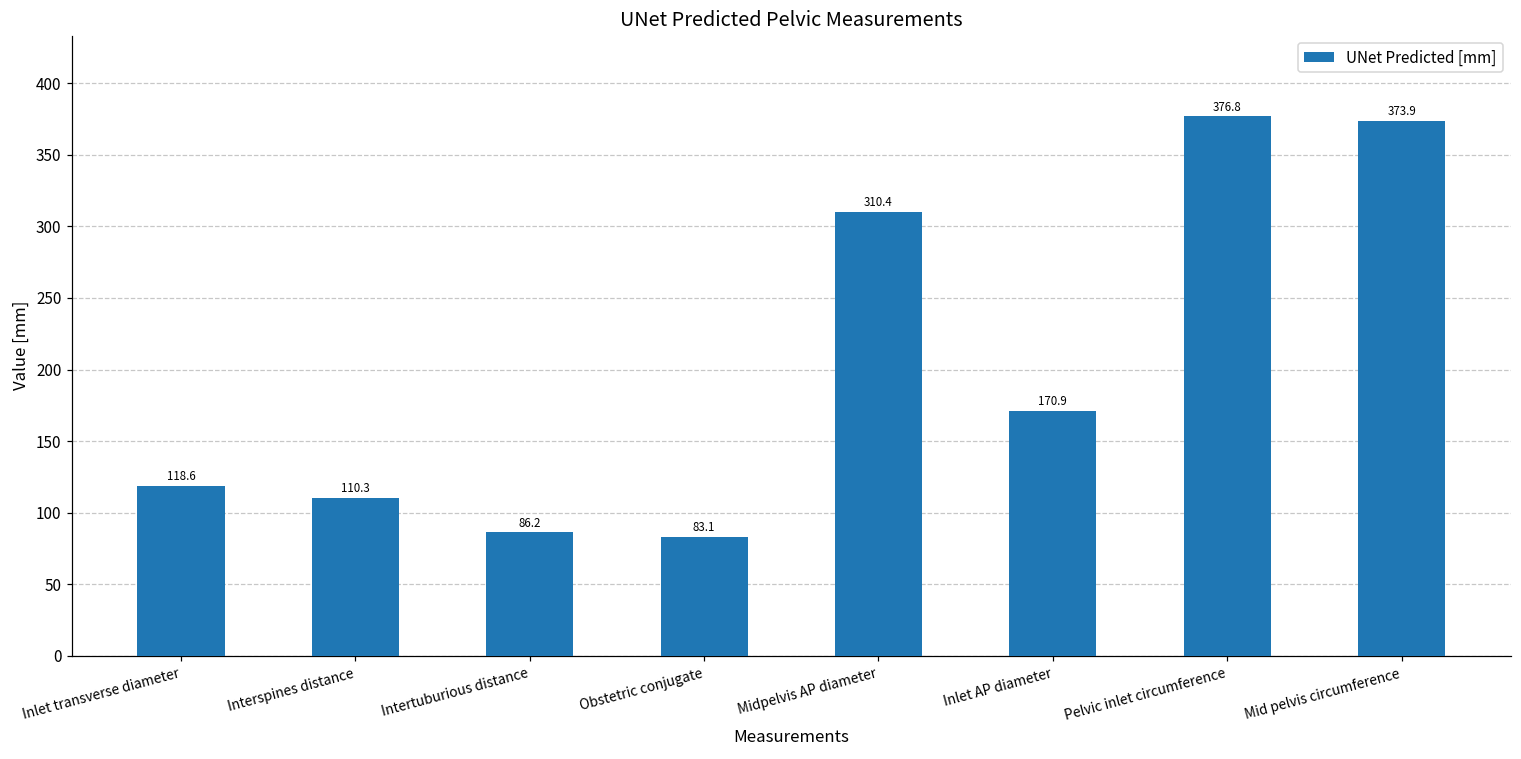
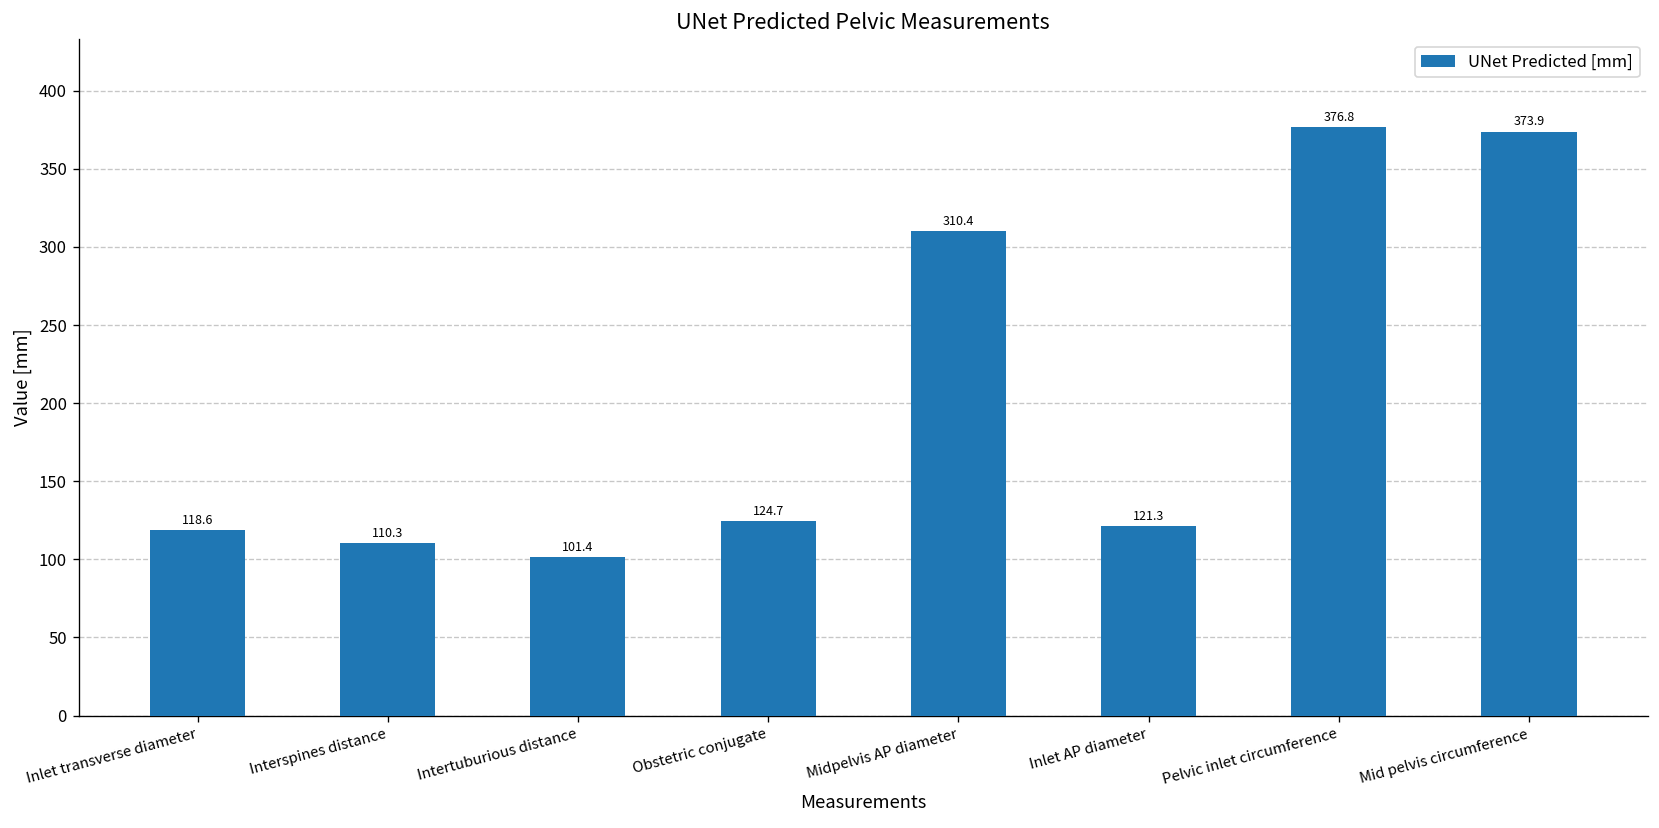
  {
    "Inlet transverse diameter": 118.6,
    "Interspines distance": 110.3,
-   "Intertuburious distance": 86.2,
-   "Obstetric conjugate": 83.1,
+   "Intertuburious distance": 101.4,
+   "Obstetric conjugate": 124.7,
    "Midpelvis AP diameter": 310.4,
-   "Inlet AP diameter": 170.9,
+   "Inlet AP diameter": 121.3,
    "Pelvic inlet circumference": 376.8,
    "Mid pelvis circumference": 373.9
  }
